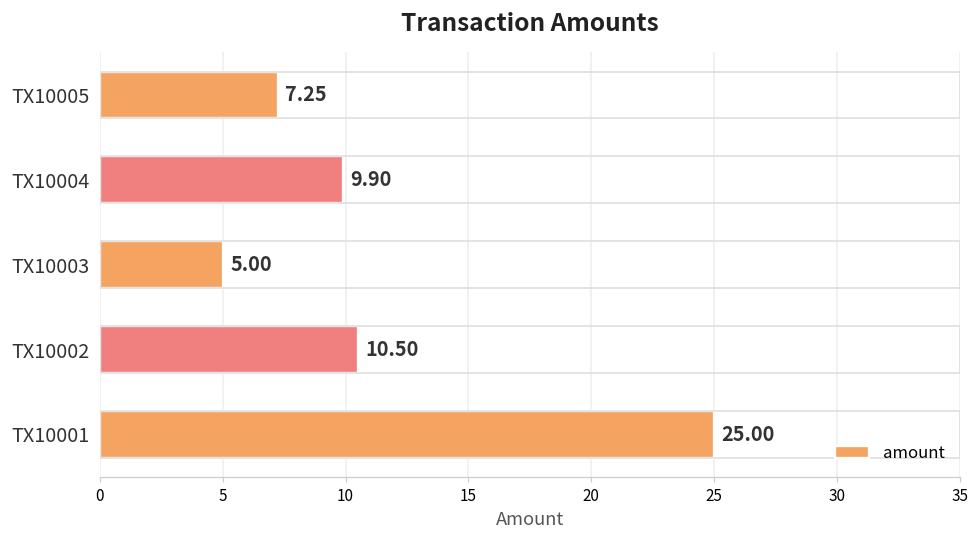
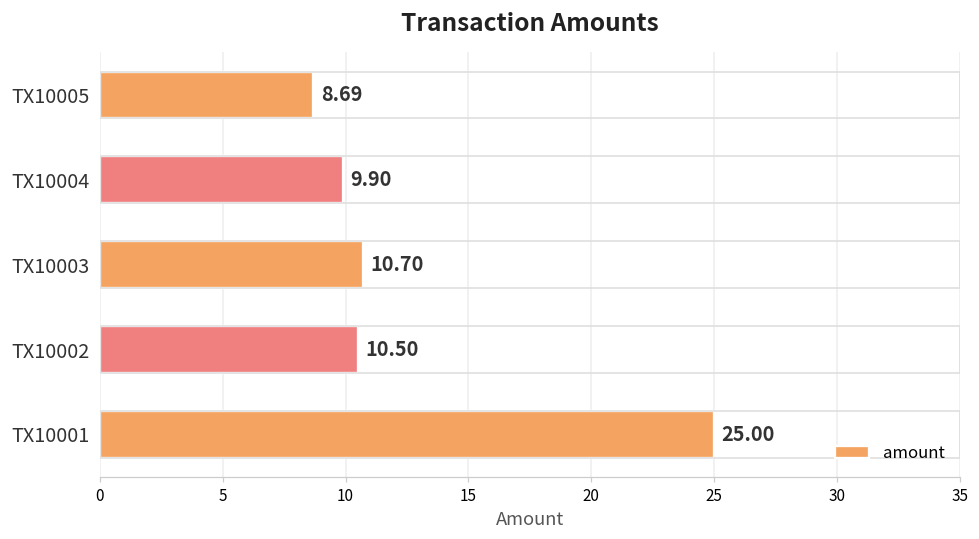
  {
-   "TX10005": 7.25,
+   "TX10005": 8.69,
    "TX10004": 9.90,
-   "TX10003": 5.00,
+   "TX10003": 10.70,
    "TX10002": 10.50,
    "TX10001": 25.00
  }
